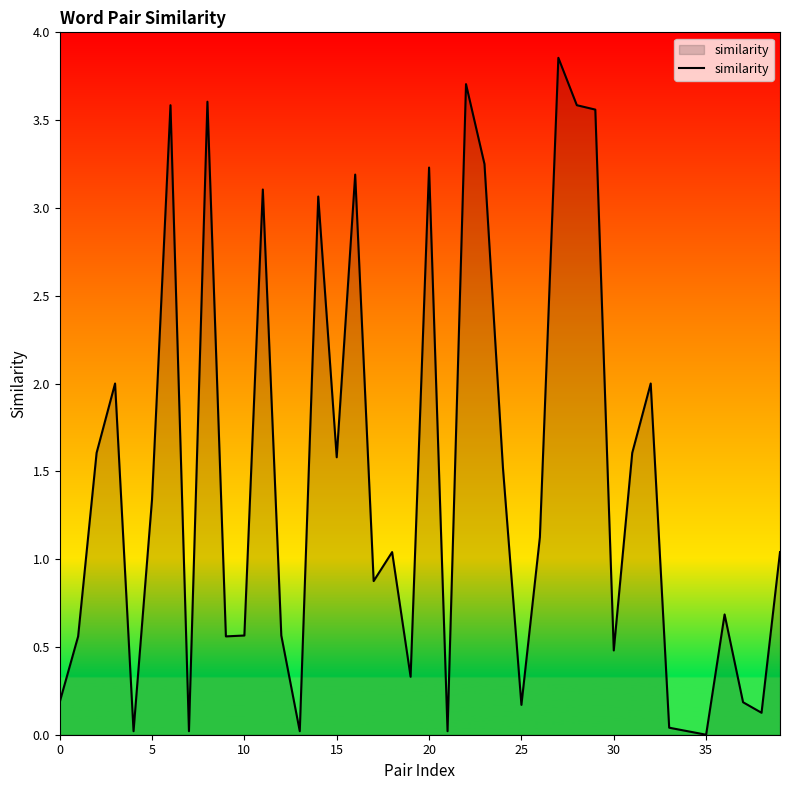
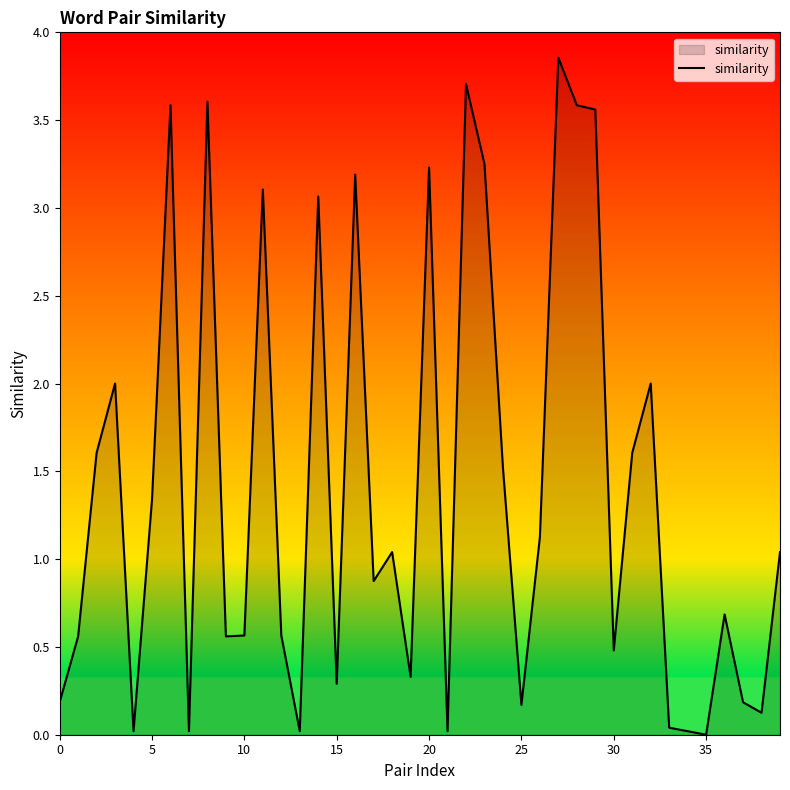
  {
    "0": 0.19,
    "5": 1.34,
    "10": 0.57,
-   "15": 1.58,
+   "15": 0.29,
    "20": 3.23,
    "25": 0.17,
    "30": 0.48,
    "35": 0.00
  }
